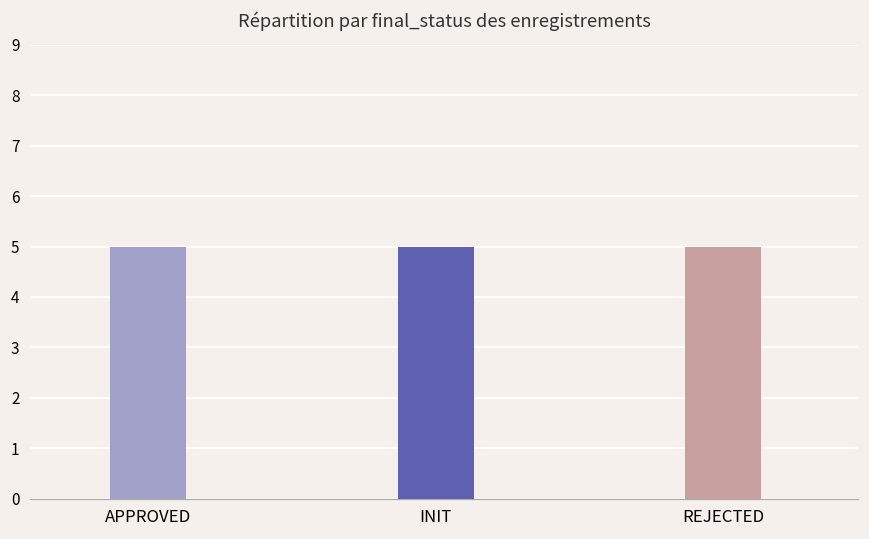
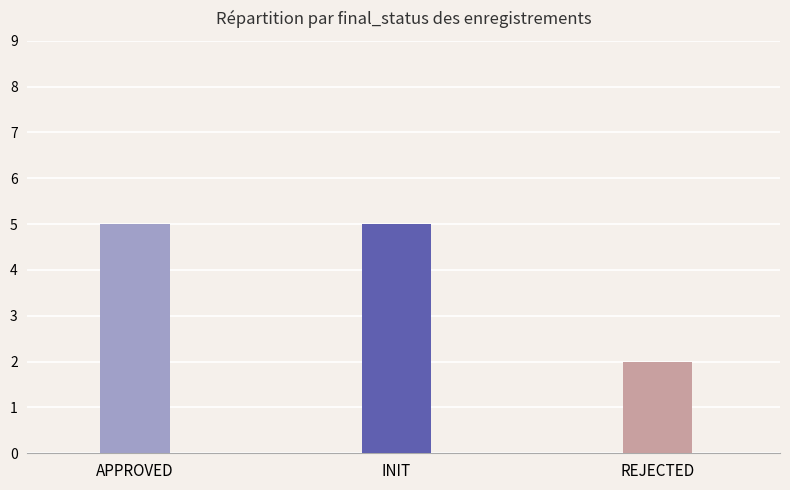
  {
    "APPROVED": 5,
    "INIT": 5,
-   "REJECTED": 5
+   "REJECTED": 2
  }
